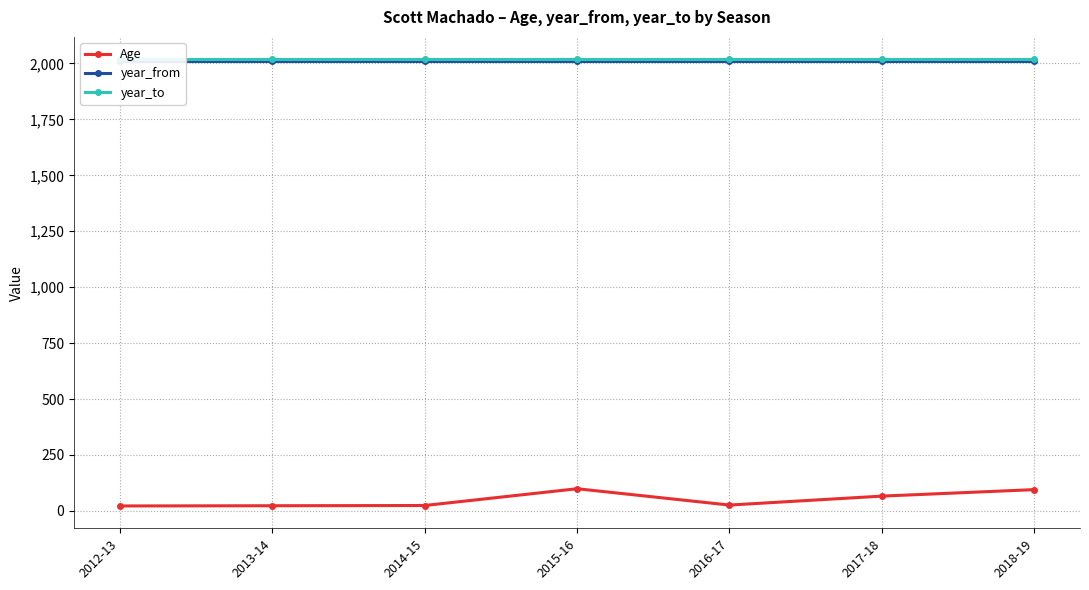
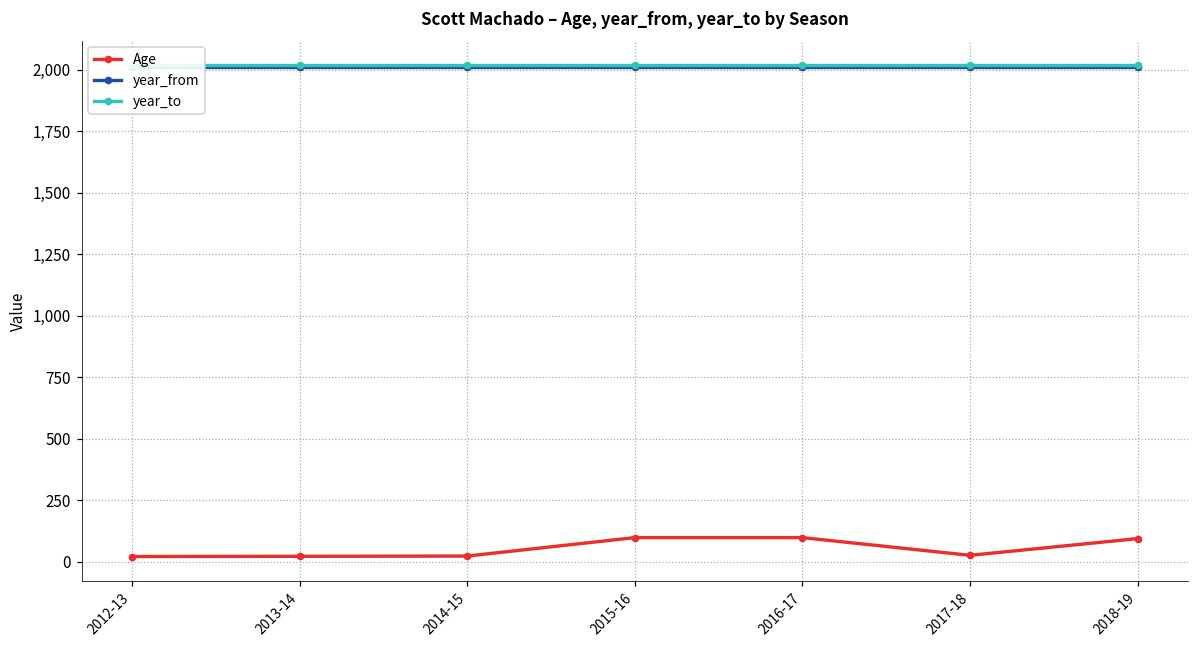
  {
    "Age": {
      "2012-13": 20,
      "2013-14": 20,
      "2014-15": 20,
      "2015-16": 100,
-     "2016-17": 30,
-     "2017-18": 70,
+     "2016-17": 100,
+     "2017-18": 30,
      "2018-19": 100
    }
  }
